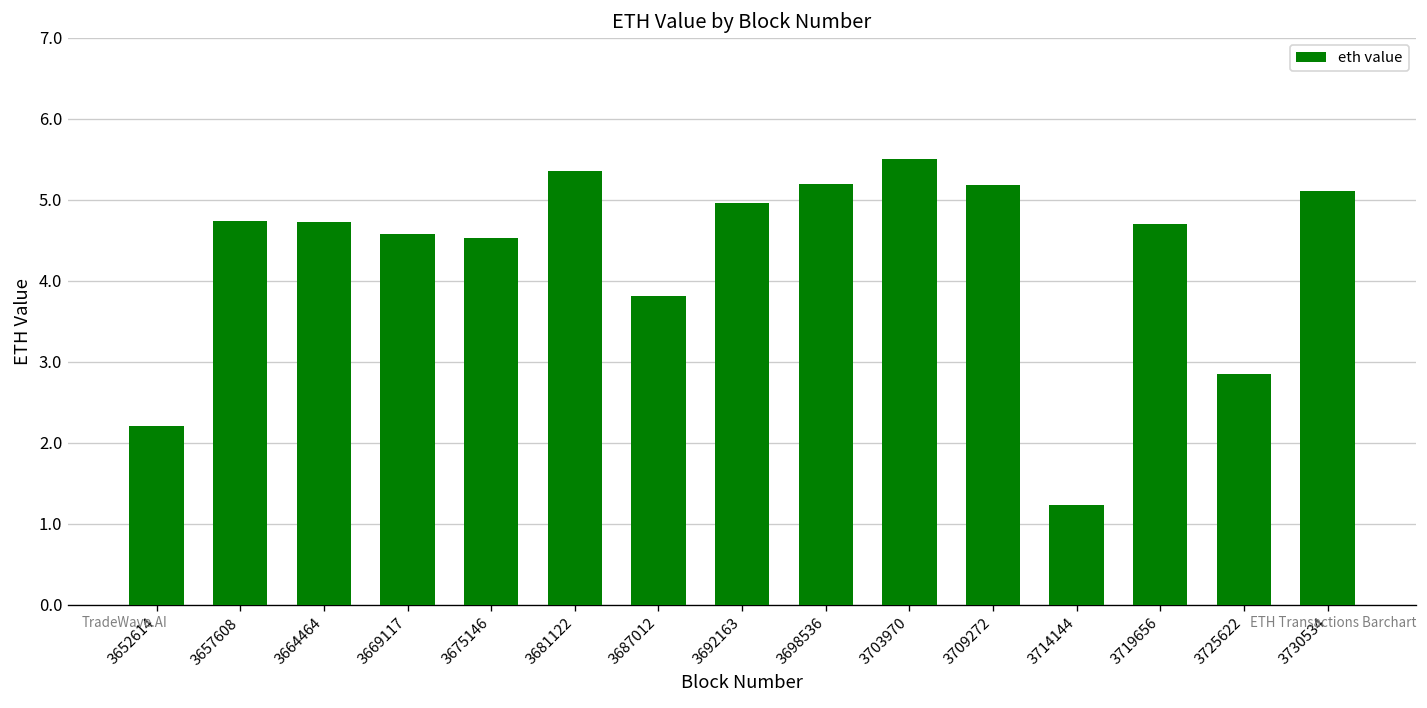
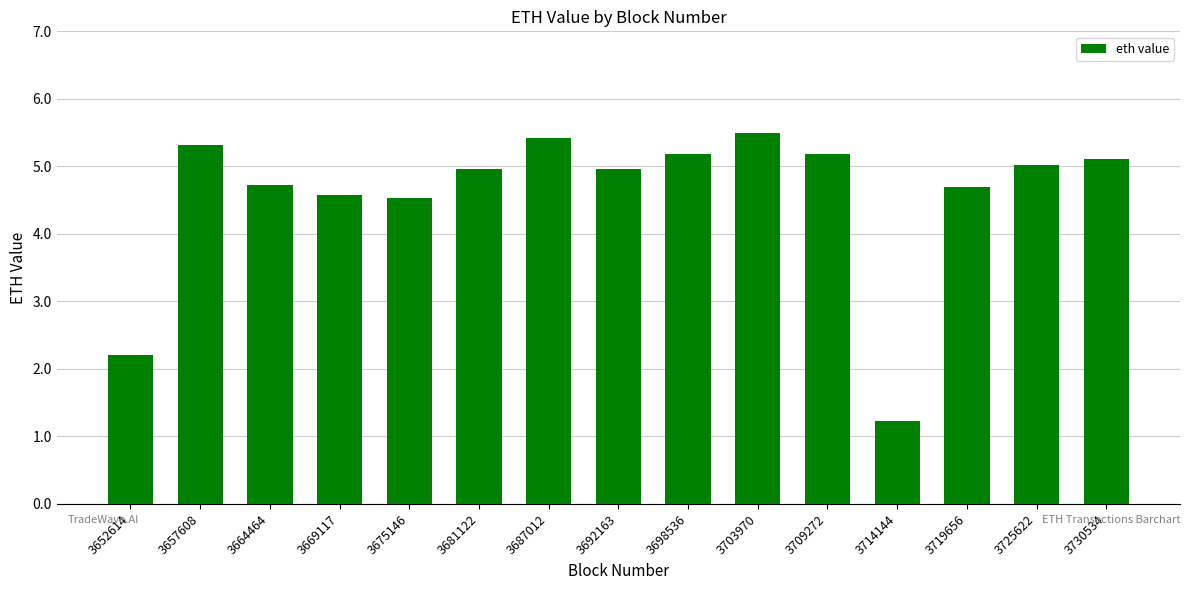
  {
    "3652614": 2.2,
-   "3657608": 4.7,
+   "3657608": 5.3,
    "3664464": 4.7,
    "3669117": 4.6,
    "3675146": 4.5,
-   "3681122": 5.4,
-   "3687012": 3.8,
+   "3681122": 5.0,
+   "3687012": 5.4,
    "3692163": 5.0,
    "3698536": 5.2,
    "3703970": 5.5,
    "3709272": 5.2,
    "3714144": 1.2,
    "3719656": 4.7,
-   "3725622": 2.8,
+   "3725622": 5.0,
    "3730534": 5.1
  }
